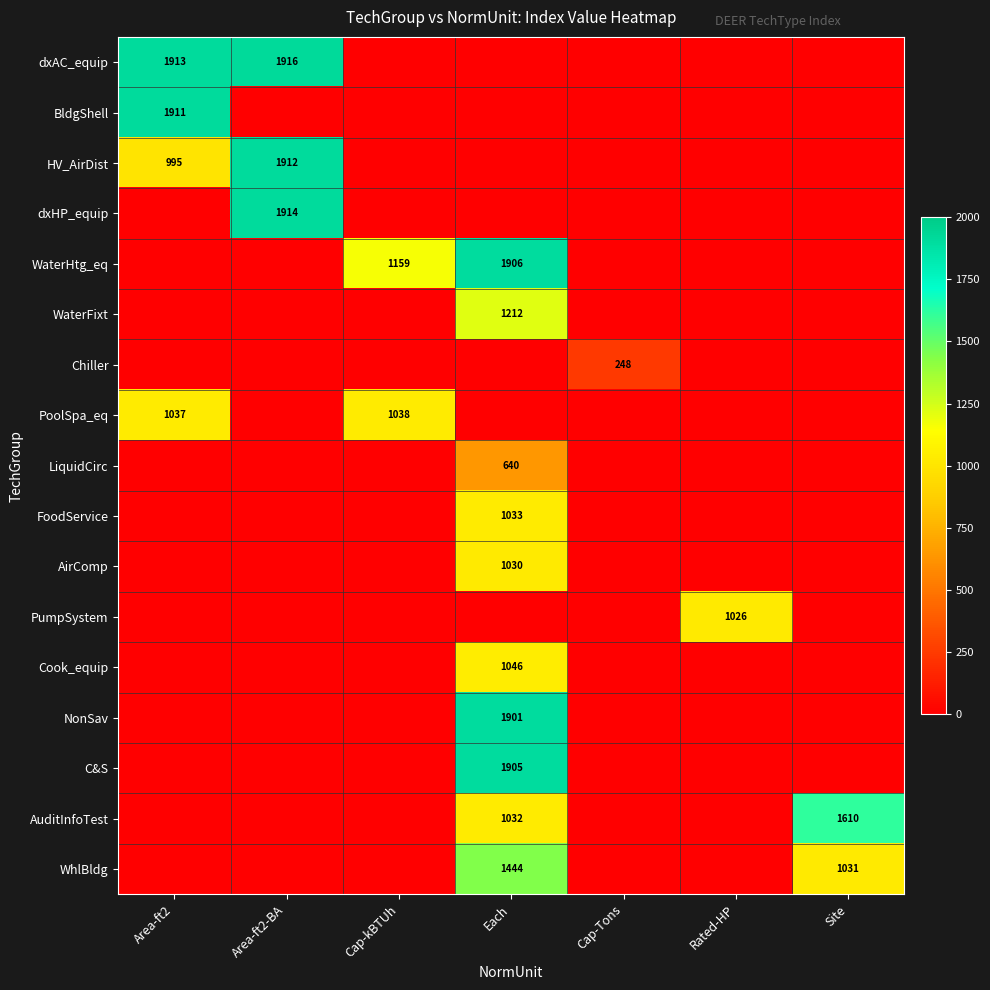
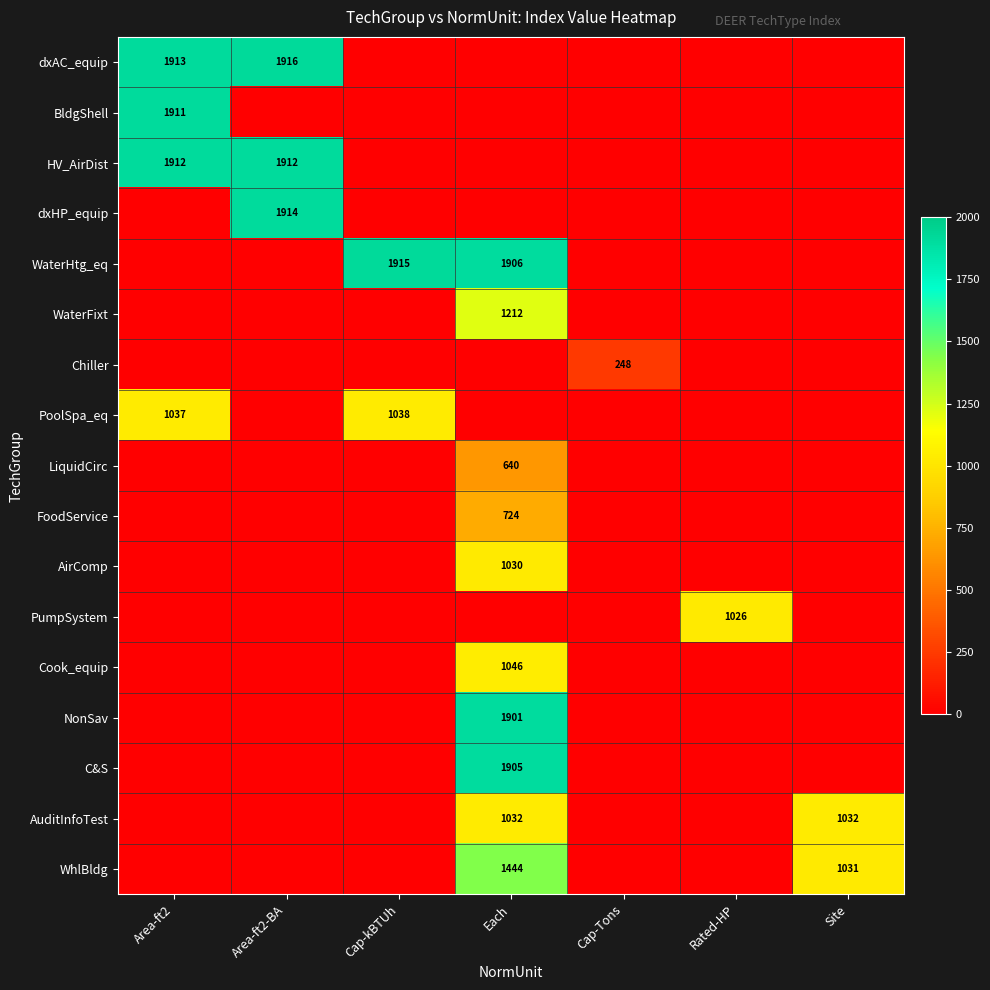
  {
    "dxAC_equip": {
      "Area-ft2": 1913,
      "Area-ft2-BA": 1916
    },
    "BldgShell": {
      "Area-ft2": 1911
    },
    "HV_AirDist": {
-     "Area-ft2": 995,
+     "Area-ft2": 1912,
      "Area-ft2-BA": 1912
    },
    "dxHP_equip": {
      "Area-ft2-BA": 1914
    },
    "WaterHtg_eq": {
-     "Cap-kBTUh": 1159,
+     "Cap-kBTUh": 1915,
      "Each": 1906
    },
    "WaterFixt": {
      "Each": 1212
    },
    "Chiller": {
      "Cap-Tons": 248
    },
    "PoolSpa_eq": {
      "Area-ft2": 1037,
      "Cap-kBTUh": 1038
    },
    "LiquidCirc": {
      "Each": 640
    },
    "FoodService": {
-     "Each": 1033
+     "Each": 724
    },
    "AirComp": {
      "Each": 1030
    },
    "PumpSystem": {
      "Rated-HP": 1026
    },
    "Cook_equip": {
      "Each": 1046
    },
    "NonSav": {
      "Each": 1901
    },
    "C&S": {
      "Each": 1905
    },
    "AuditInfoTest": {
      "Each": 1032,
-     "Site": 1610
+     "Site": 1032
    },
    "WhlBldg": {
      "Each": 1444,
      "Site": 1031
    }
  }
